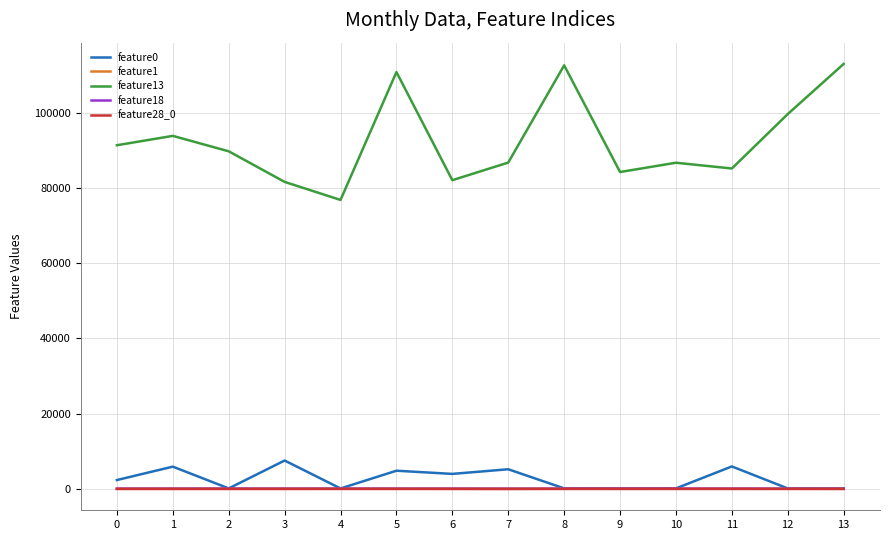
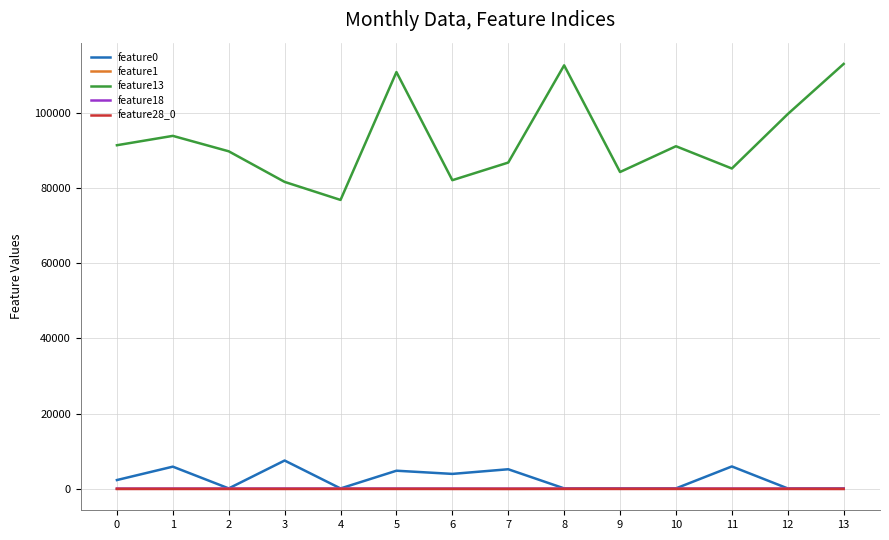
  {
    "feature0": {
      "0": 2000,
      "1": 6000,
      "3": 8000,
      "5": 5000,
      "6": 4000,
      "7": 5000,
      "11": 6000
    },
    "feature28_0": {
      "0": 0,
      "1": 0,
      "3": 0,
      "5": 0,
      "6": 0,
      "7": 0,
      "11": 0
    },
    "feature13": {
      "0": 91000,
      "1": 94000,
      "2": 90000,
      "3": 82000,
      "4": 77000,
      "5": 111000,
      "6": 82000,
      "7": 87000,
      "8": 113000,
      "9": 84000,
-     "10": 87000,
+     "10": 91000,
      "11": 85000,
      "12": 100000,
      "13": 113000
    }
  }
